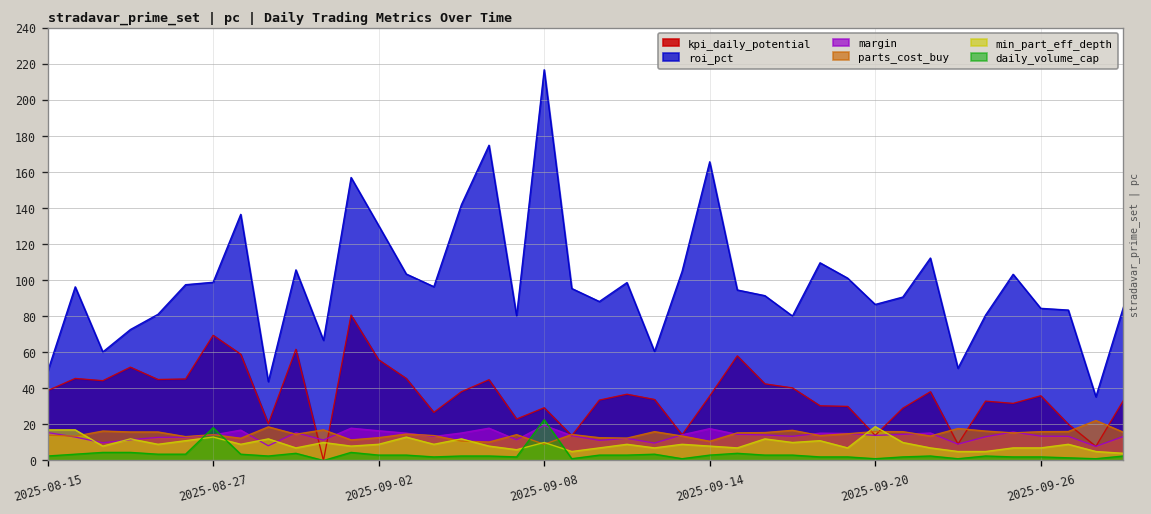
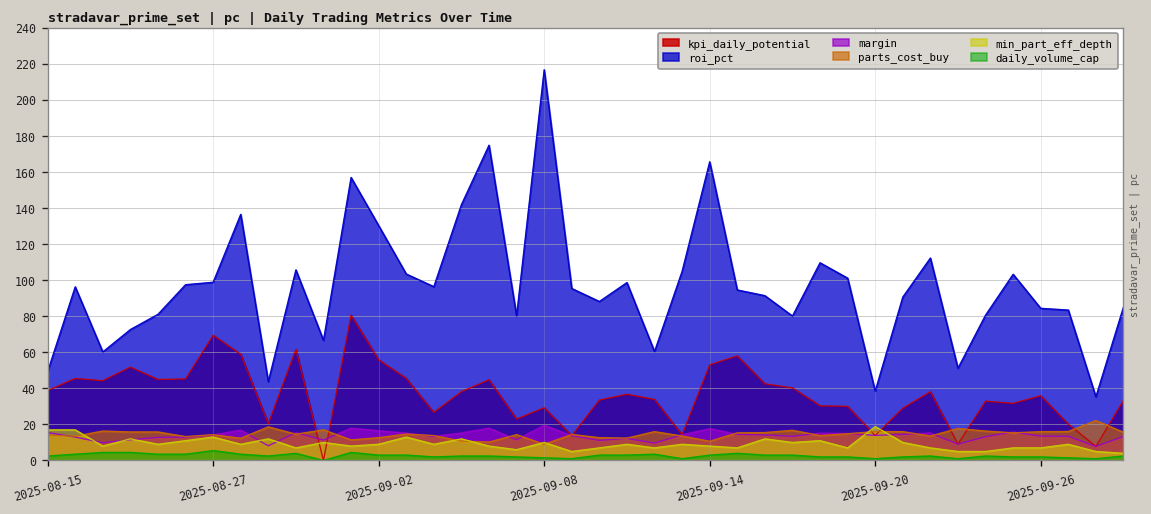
  {
    "kpi_daily_potential": {
      "2025-08-15": 39,
      "2025-08-27": 69,
      "2025-09-02": 56,
      "2025-09-08": 29,
-     "2025-09-14": 36,
+     "2025-09-14": 53,
      "2025-09-26": 36
    },
    "roi_pct": {
      "2025-08-15": 49,
      "2025-08-27": 99,
      "2025-09-02": 130,
      "2025-09-08": 217,
      "2025-09-14": 166,
-     "2025-09-20": 87,
+     "2025-09-20": 38,
      "2025-09-26": 84
    },
    "margin": {
      "2025-09-02": 17,
      "2025-09-08": 20,
      "2025-09-14": 18,
      "2025-09-26": 14
    },
    "parts_cost_buy": {
      "2025-09-02": 13,
      "2025-09-14": 11,
      "2025-09-20": 16,
      "2025-09-26": 16
    },
    "min_part_eff_depth": {
      "2025-09-02": 9,
      "2025-09-14": 8,
      "2025-09-20": 19,
      "2025-09-26": 7
    },
    "daily_volume_cap": {
      "2025-08-15": 3,
-     "2025-08-27": 18,
+     "2025-08-27": 6,
      "2025-09-02": 3,
-     "2025-09-08": 23,
+     "2025-09-08": 2,
      "2025-09-14": 3,
      "2025-09-20": 1,
      "2025-09-26": 2
    }
  }
